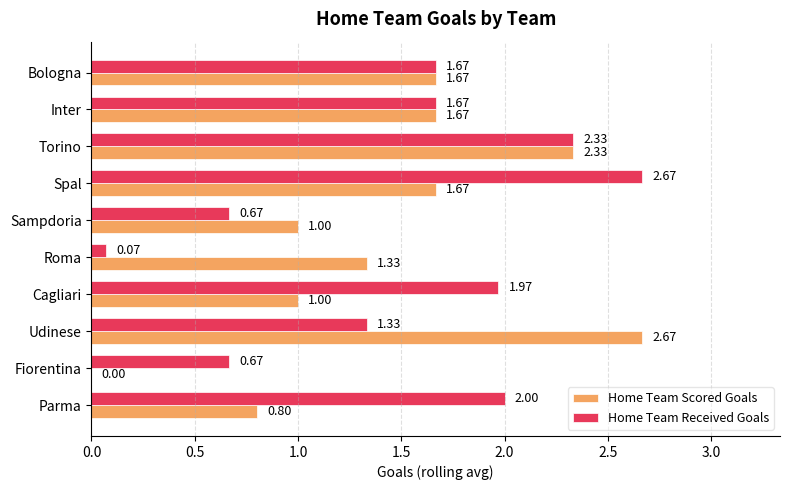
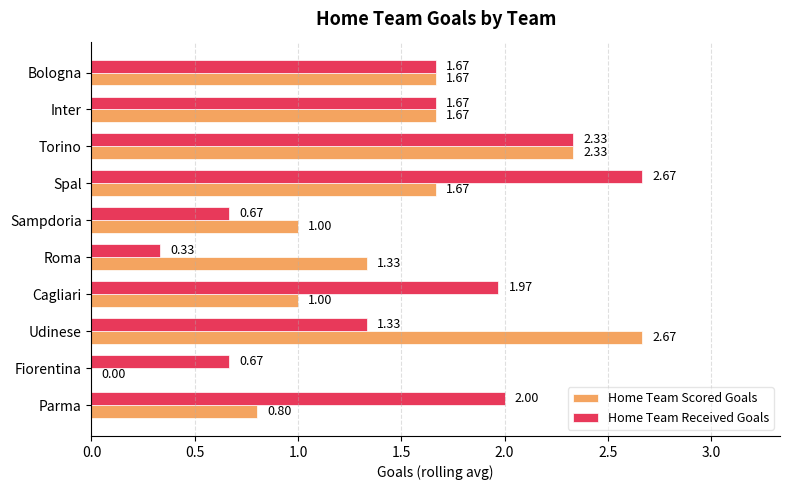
  {
    "Home Team Scored Goals": {
      "Bologna": 1.67,
      "Inter": 1.67,
      "Torino": 2.33,
      "Spal": 1.67,
      "Sampdoria": 1.00,
      "Roma": 1.33,
      "Cagliari": 1.00,
      "Udinese": 2.67,
      "Fiorentina": 0.00,
      "Parma": 0.80
    },
    "Home Team Received Goals": {
      "Bologna": 1.67,
      "Inter": 1.67,
      "Torino": 2.33,
      "Spal": 2.67,
      "Sampdoria": 0.67,
-     "Roma": 0.07,
+     "Roma": 0.33,
      "Cagliari": 1.97,
      "Udinese": 1.33,
      "Fiorentina": 0.67,
      "Parma": 2.00
    }
  }
